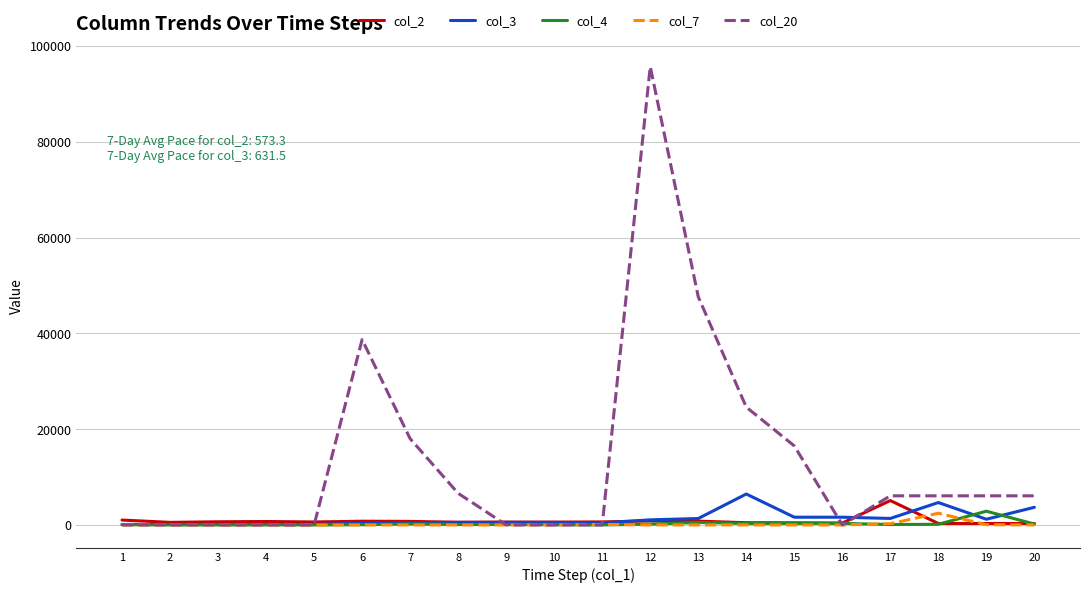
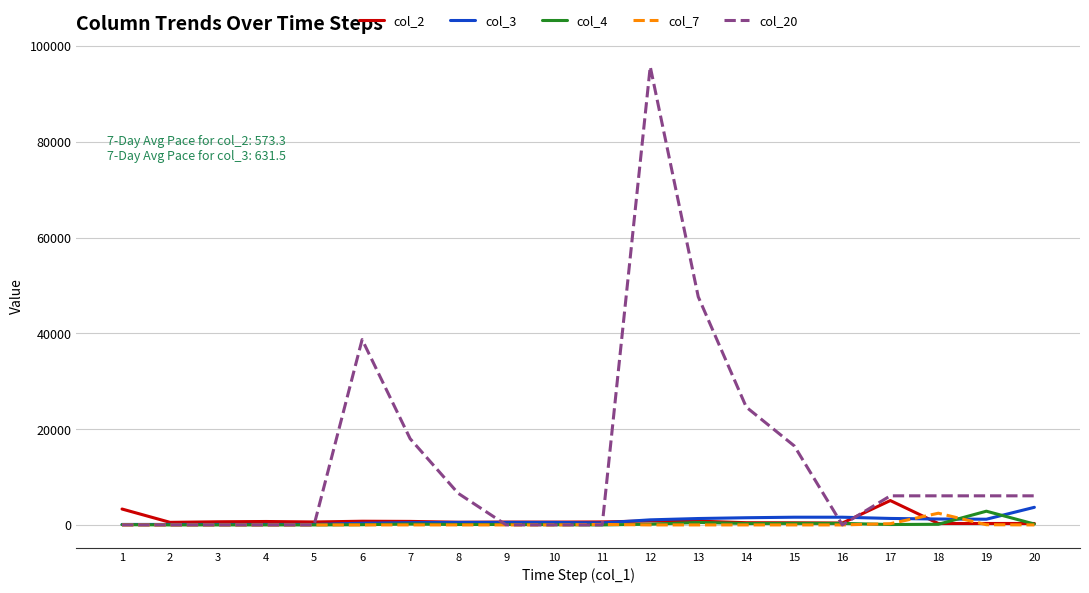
  {
    "col_2": {
-     "1": 1000,
+     "1": 3000,
      "3": 1000,
      "4": 1000,
      "17": 5000
    },
    "col_3": {
      "13": 1000,
-     "14": 6000,
+     "14": 2000,
      "15": 2000,
      "16": 2000,
      "17": 1000,
-     "18": 5000,
+     "18": 1000,
      "19": 1000,
      "20": 4000
    },
    "col_4": {
      "19": 3000
    },
    "col_7": {
      "18": 2000
    },
    "col_20": {
      "6": 39000,
      "7": 18000,
      "8": 7000,
      "12": 96000,
      "13": 48000,
      "14": 25000,
      "15": 17000,
      "17": 6000,
      "18": 6000,
      "19": 6000,
      "20": 6000
    }
  }
